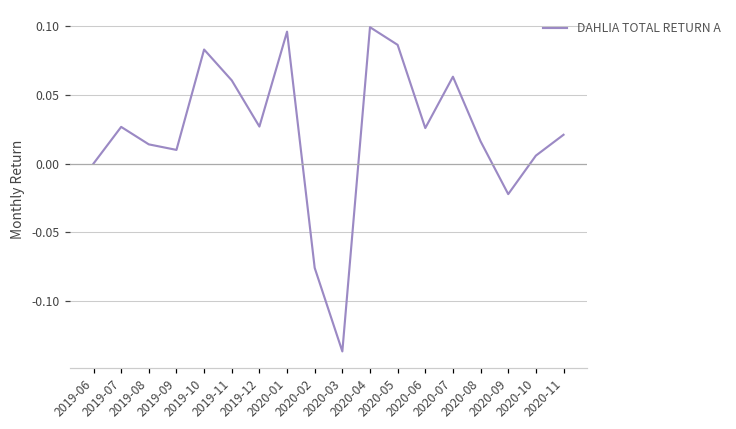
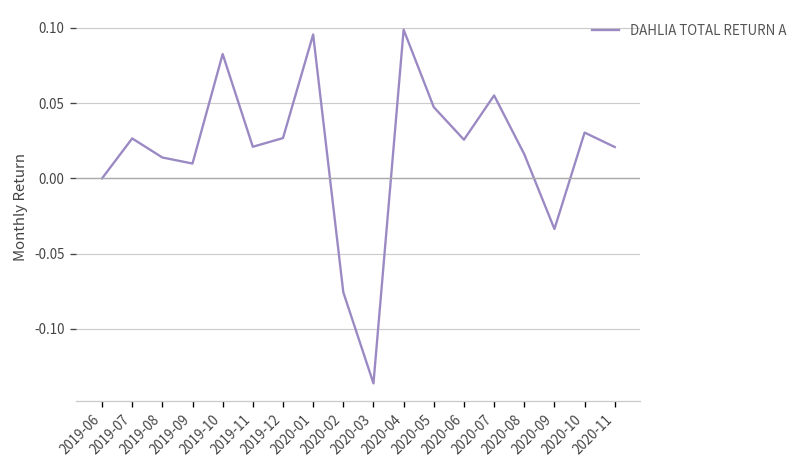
  {
    "2019-06": 0.000,
    "2019-07": 0.027,
    "2019-08": 0.014,
    "2019-09": 0.010,
    "2019-10": 0.083,
-   "2019-11": 0.060,
+   "2019-11": 0.021,
    "2019-12": 0.027,
    "2020-01": 0.096,
    "2020-02": -0.076,
    "2020-03": -0.136,
    "2020-04": 0.099,
-   "2020-05": 0.086,
+   "2020-05": 0.047,
    "2020-06": 0.026,
-   "2020-07": 0.063,
+   "2020-07": 0.055,
    "2020-08": 0.016,
-   "2020-09": -0.022,
-   "2020-10": 0.006,
+   "2020-09": -0.034,
+   "2020-10": 0.030,
    "2020-11": 0.021
  }
